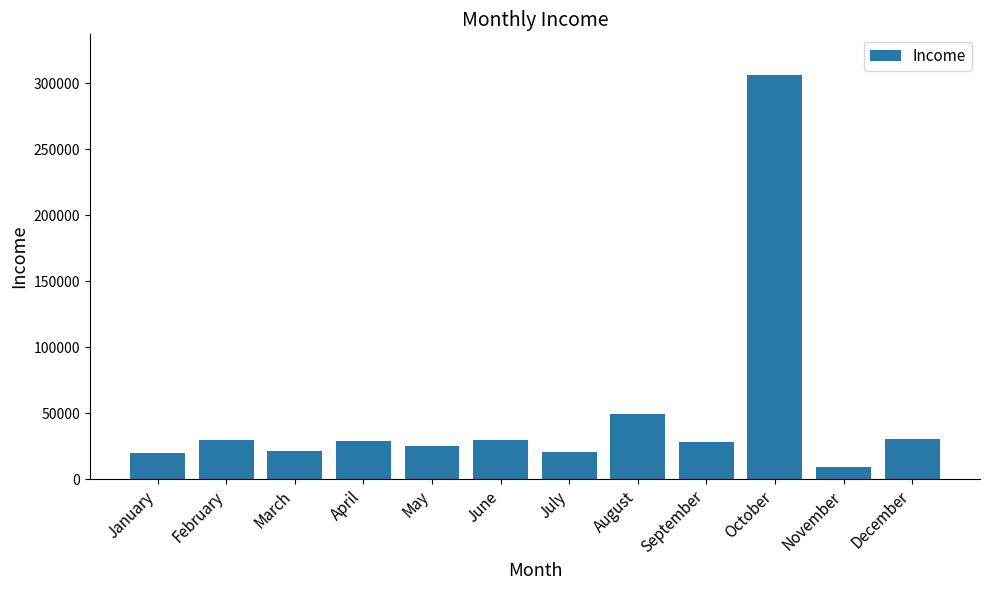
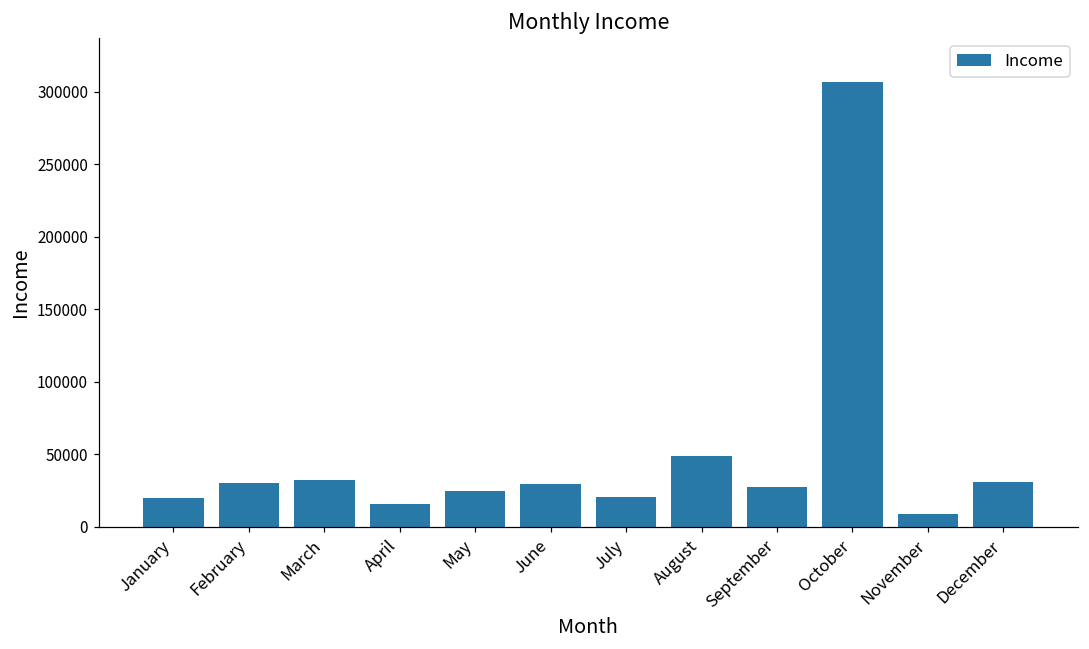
  {
    "January": 20000,
    "February": 30000,
-   "March": 22000,
-   "April": 29000,
+   "March": 32000,
+   "April": 16000,
    "May": 25000,
    "June": 29000,
    "July": 21000,
    "August": 49000,
    "September": 28000,
    "October": 306000,
    "November": 9000,
    "December": 31000
  }
